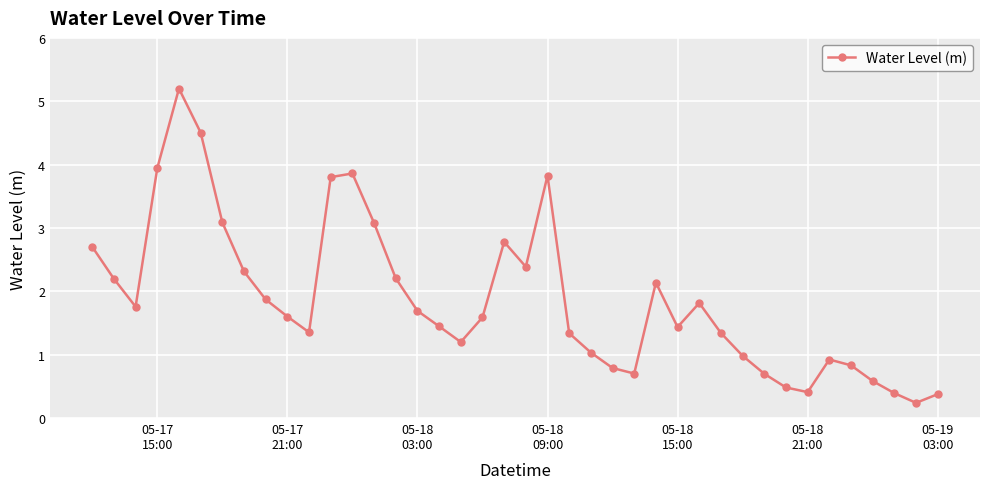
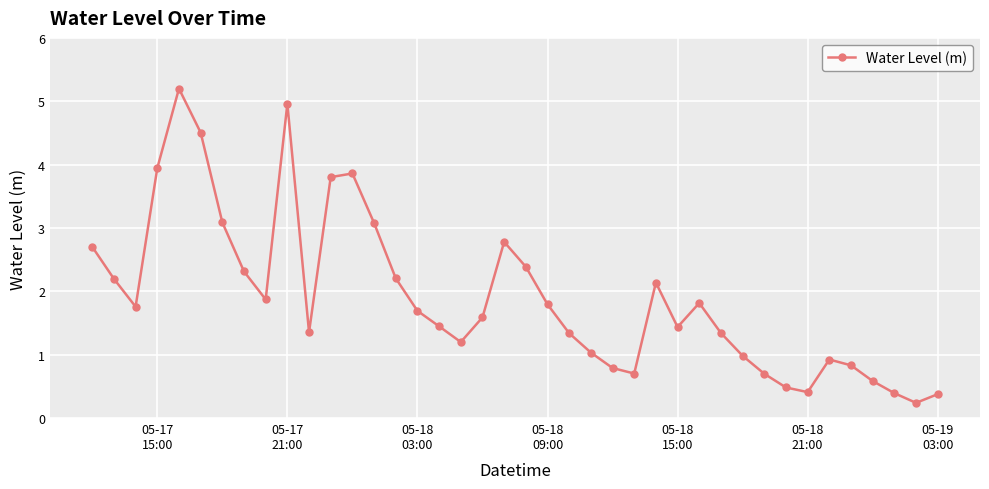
  {
    "05-17 15:00": 3.9,
-   "05-17 21:00": 1.6,
+   "05-17 21:00": 5.0,
    "05-18 03:00": 1.7,
-   "05-18 09:00": 3.8,
+   "05-18 09:00": 1.8,
    "05-18 15:00": 1.4,
    "05-18 21:00": 0.4,
    "05-19 03:00": 0.4
  }
